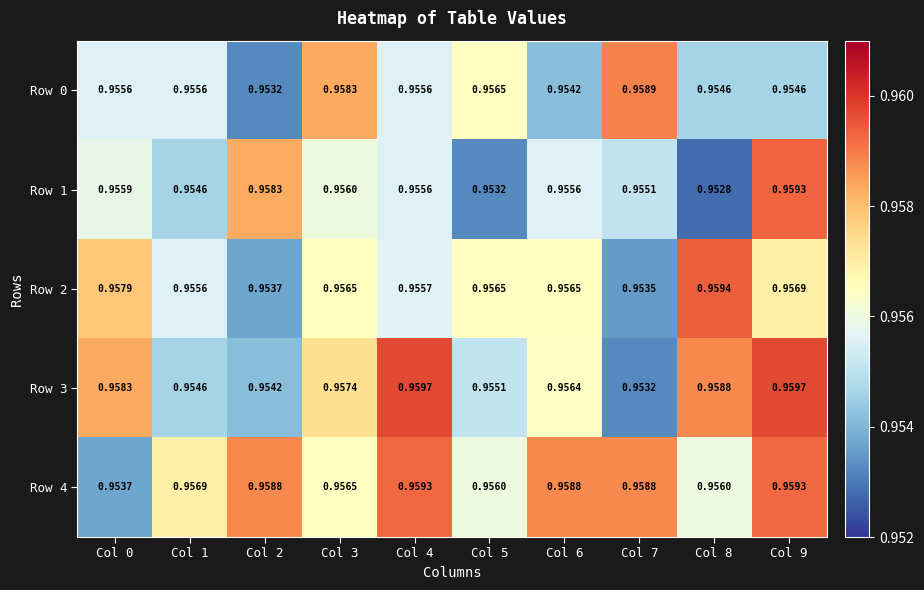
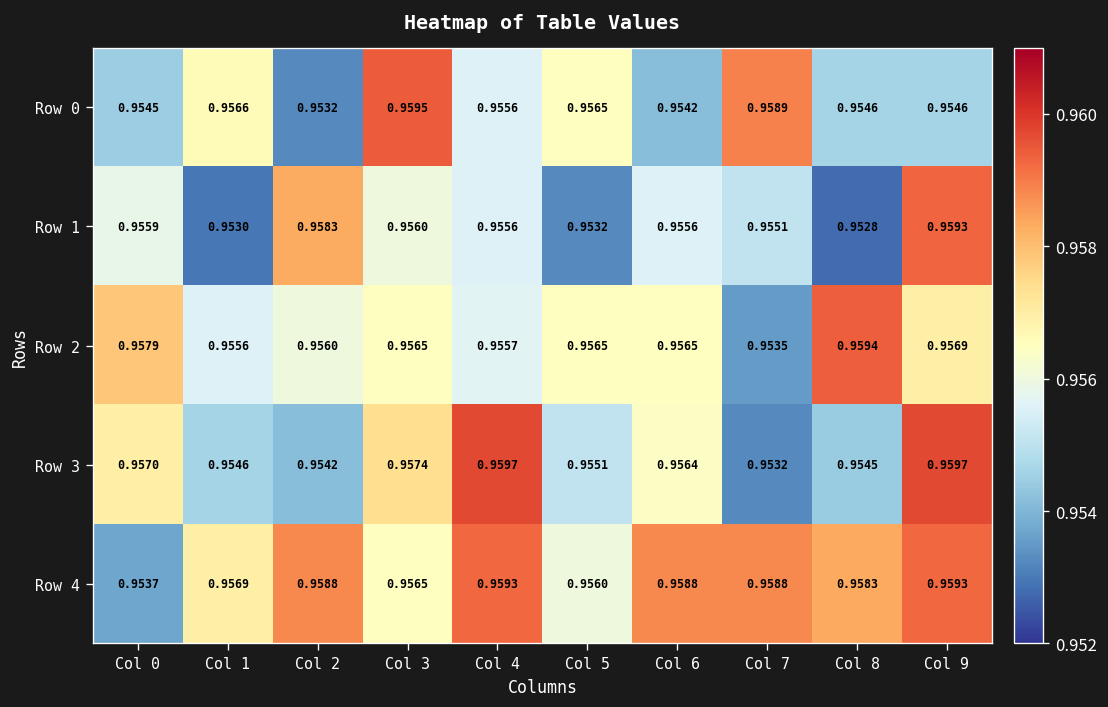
  {
    "Row 0": {
-     "Col 0": 0.9556,
-     "Col 1": 0.9556,
+     "Col 0": 0.9545,
+     "Col 1": 0.9566,
      "Col 2": 0.9532,
-     "Col 3": 0.9583,
+     "Col 3": 0.9595,
      "Col 4": 0.9556,
      "Col 5": 0.9565,
      "Col 6": 0.9542,
      "Col 7": 0.9589,
      "Col 8": 0.9546,
      "Col 9": 0.9546
    },
    "Row 1": {
      "Col 0": 0.9559,
-     "Col 1": 0.9546,
+     "Col 1": 0.9530,
      "Col 2": 0.9583,
      "Col 3": 0.9560,
      "Col 4": 0.9556,
      "Col 5": 0.9532,
      "Col 6": 0.9556,
      "Col 7": 0.9551,
      "Col 8": 0.9528,
      "Col 9": 0.9593
    },
    "Row 2": {
      "Col 0": 0.9579,
      "Col 1": 0.9556,
-     "Col 2": 0.9537,
+     "Col 2": 0.9560,
      "Col 3": 0.9565,
      "Col 4": 0.9557,
      "Col 5": 0.9565,
      "Col 6": 0.9565,
      "Col 7": 0.9535,
      "Col 8": 0.9594,
      "Col 9": 0.9569
    },
    "Row 3": {
-     "Col 0": 0.9583,
+     "Col 0": 0.9570,
      "Col 1": 0.9546,
      "Col 2": 0.9542,
      "Col 3": 0.9574,
      "Col 4": 0.9597,
      "Col 5": 0.9551,
      "Col 6": 0.9564,
      "Col 7": 0.9532,
-     "Col 8": 0.9588,
+     "Col 8": 0.9545,
      "Col 9": 0.9597
    },
    "Row 4": {
      "Col 0": 0.9537,
      "Col 1": 0.9569,
      "Col 2": 0.9588,
      "Col 3": 0.9565,
      "Col 4": 0.9593,
      "Col 5": 0.9560,
      "Col 6": 0.9588,
      "Col 7": 0.9588,
-     "Col 8": 0.9560,
+     "Col 8": 0.9583,
      "Col 9": 0.9593
    }
  }
